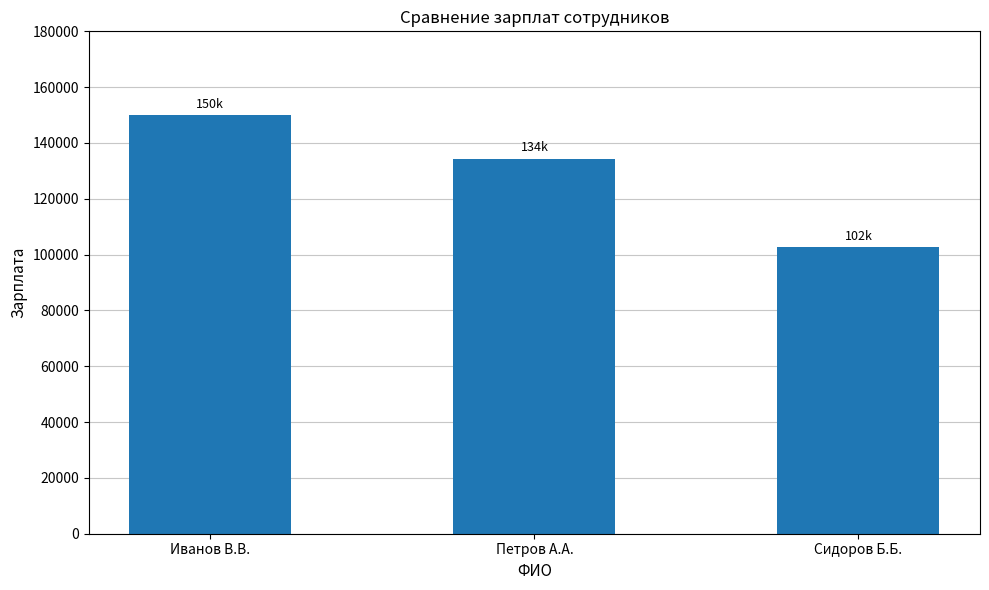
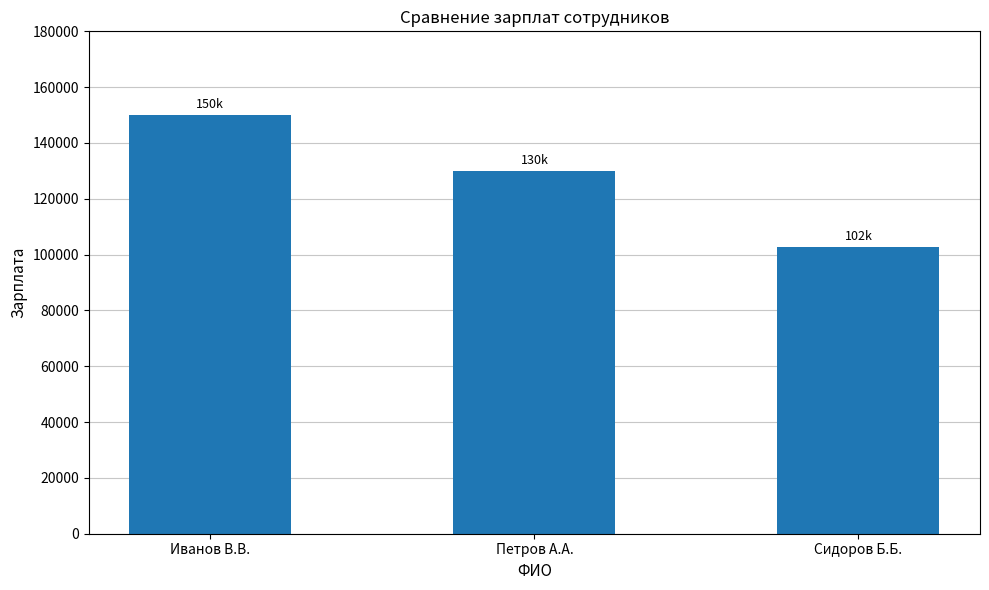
  {
    "Иванов В.В.": "150k",
-   "Петров А.А.": "134k"
+   "Петров А.А.": "130k"
  }
